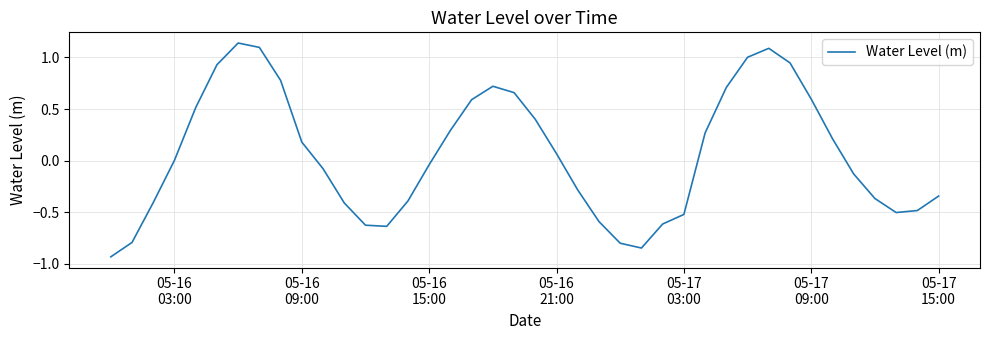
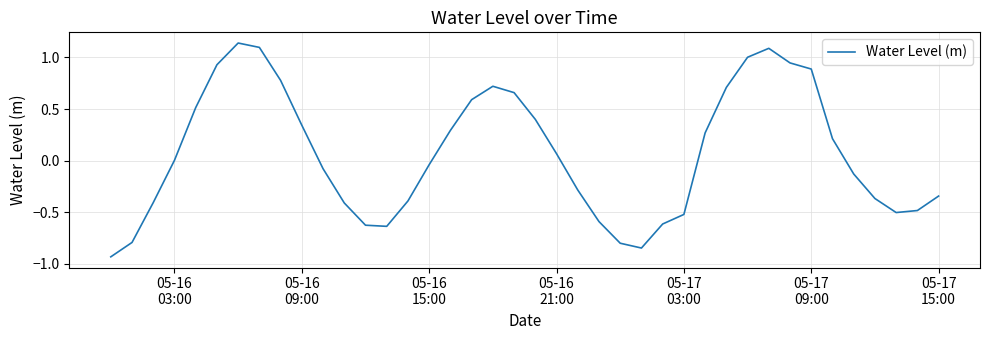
  {
    "05-16 03:00": 0.00,
-   "05-16 09:00": 0.18,
+   "05-16 09:00": 0.34,
    "05-16 15:00": -0.04,
    "05-16 21:00": 0.07,
    "05-17 03:00": -0.52,
-   "05-17 09:00": 0.60,
+   "05-17 09:00": 0.89,
    "05-17 15:00": -0.34
  }
